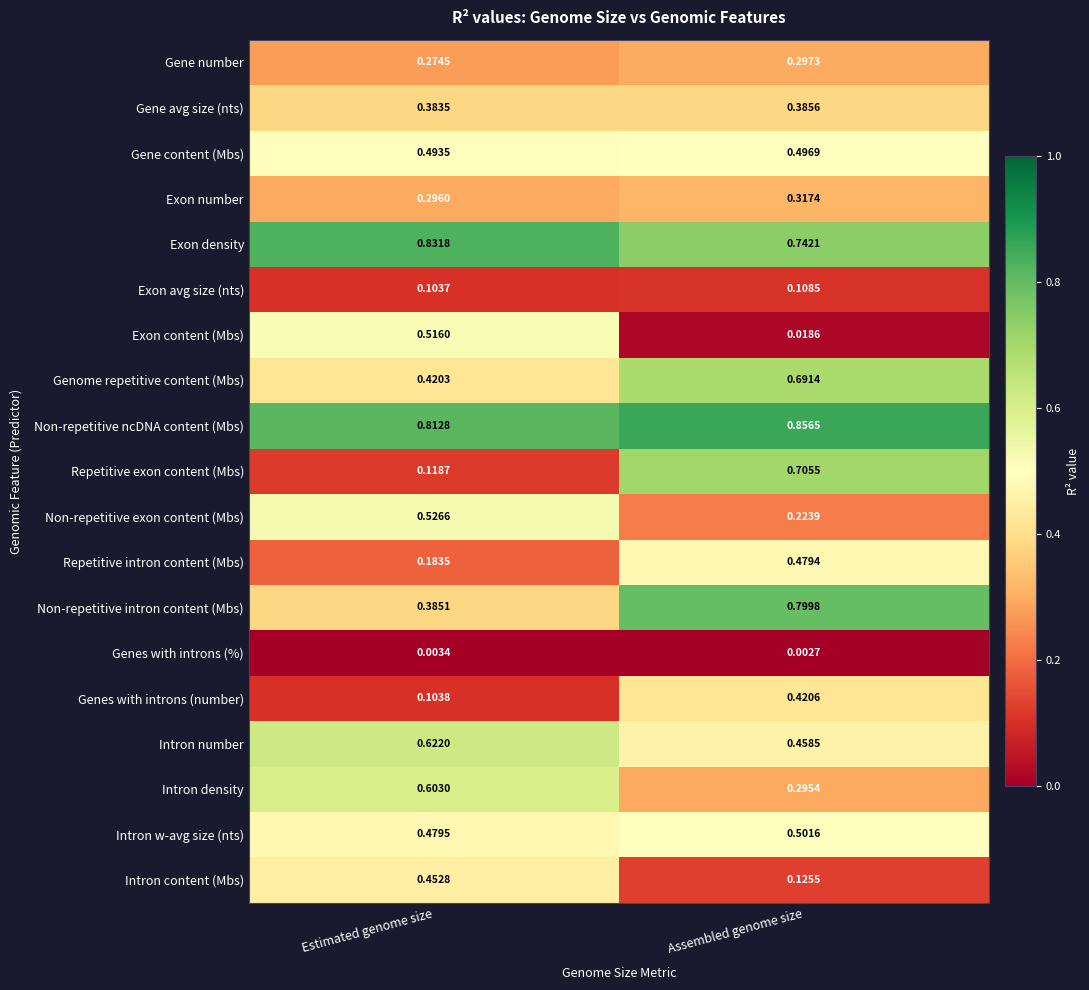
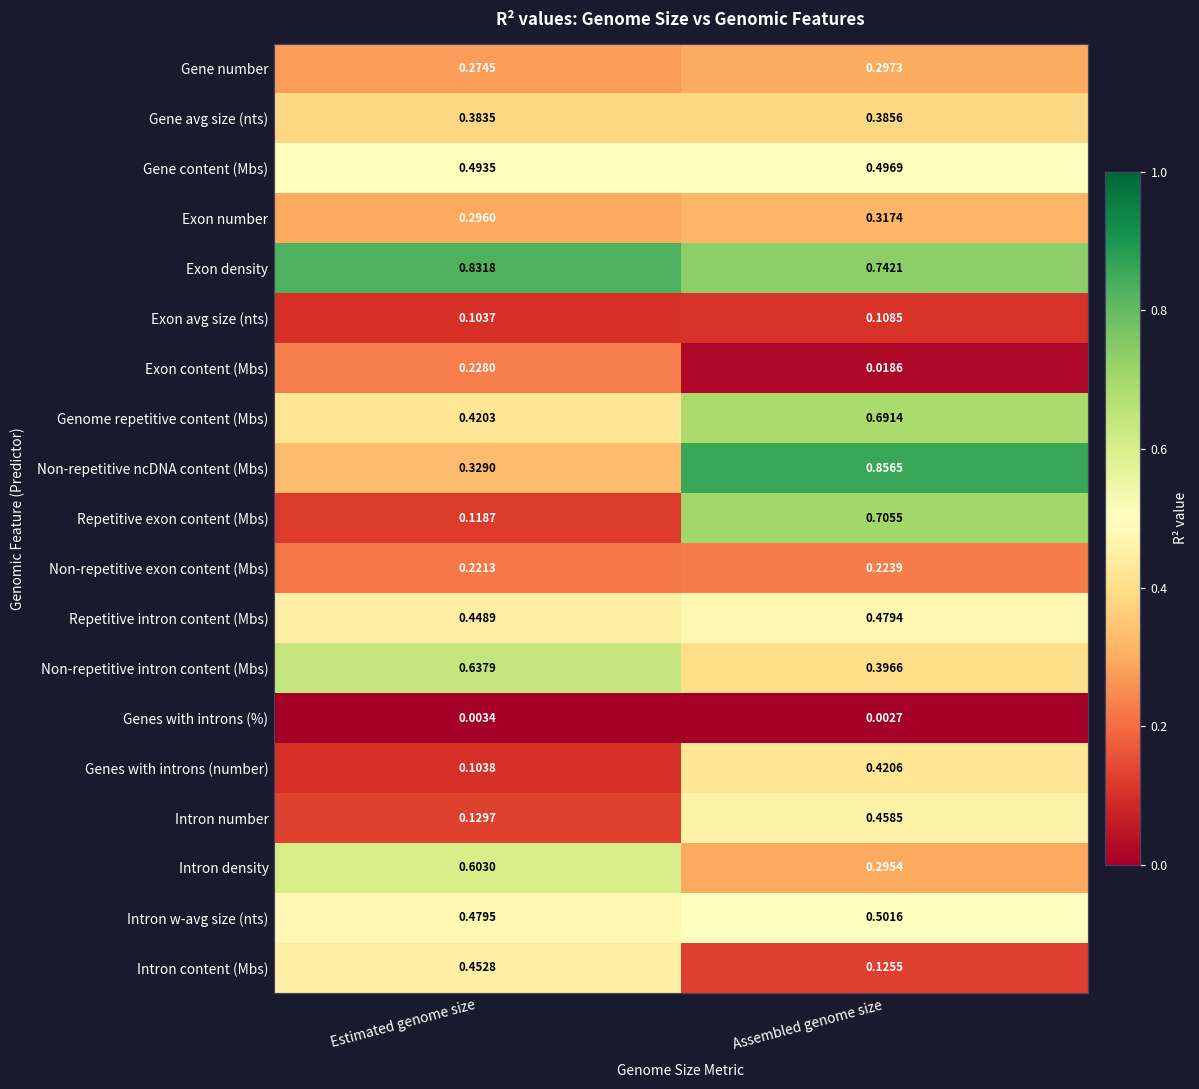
  {
    "Gene number": {
      "Estimated genome size": 0.2745,
      "Assembled genome size": 0.2973
    },
    "Gene avg size (nts)": {
      "Estimated genome size": 0.3835,
      "Assembled genome size": 0.3856
    },
    "Gene content (Mbs)": {
      "Estimated genome size": 0.4935,
      "Assembled genome size": 0.4969
    },
    "Exon number": {
      "Estimated genome size": 0.2960,
      "Assembled genome size": 0.3174
    },
    "Exon density": {
      "Estimated genome size": 0.8318,
      "Assembled genome size": 0.7421
    },
    "Exon avg size (nts)": {
      "Estimated genome size": 0.1037,
      "Assembled genome size": 0.1085
    },
    "Exon content (Mbs)": {
-     "Estimated genome size": 0.5160,
+     "Estimated genome size": 0.2280,
      "Assembled genome size": 0.0186
    },
    "Genome repetitive content (Mbs)": {
      "Estimated genome size": 0.4203,
      "Assembled genome size": 0.6914
    },
    "Non-repetitive ncDNA content (Mbs)": {
-     "Estimated genome size": 0.8128,
+     "Estimated genome size": 0.3290,
      "Assembled genome size": 0.8565
    },
    "Repetitive exon content (Mbs)": {
      "Estimated genome size": 0.1187,
      "Assembled genome size": 0.7055
    },
    "Non-repetitive exon content (Mbs)": {
-     "Estimated genome size": 0.5266,
+     "Estimated genome size": 0.2213,
      "Assembled genome size": 0.2239
    },
    "Repetitive intron content (Mbs)": {
-     "Estimated genome size": 0.1835,
+     "Estimated genome size": 0.4489,
      "Assembled genome size": 0.4794
    },
    "Non-repetitive intron content (Mbs)": {
-     "Estimated genome size": 0.3851,
-     "Assembled genome size": 0.7998
+     "Estimated genome size": 0.6379,
+     "Assembled genome size": 0.3966
    },
    "Genes with introns (%)": {
      "Estimated genome size": 0.0034,
      "Assembled genome size": 0.0027
    },
    "Genes with introns (number)": {
      "Estimated genome size": 0.1038,
      "Assembled genome size": 0.4206
    },
    "Intron number": {
-     "Estimated genome size": 0.6220,
+     "Estimated genome size": 0.1297,
      "Assembled genome size": 0.4585
    },
    "Intron density": {
      "Estimated genome size": 0.6030,
      "Assembled genome size": 0.2954
    },
    "Intron w-avg size (nts)": {
      "Estimated genome size": 0.4795,
      "Assembled genome size": 0.5016
    },
    "Intron content (Mbs)": {
      "Estimated genome size": 0.4528,
      "Assembled genome size": 0.1255
    }
  }
